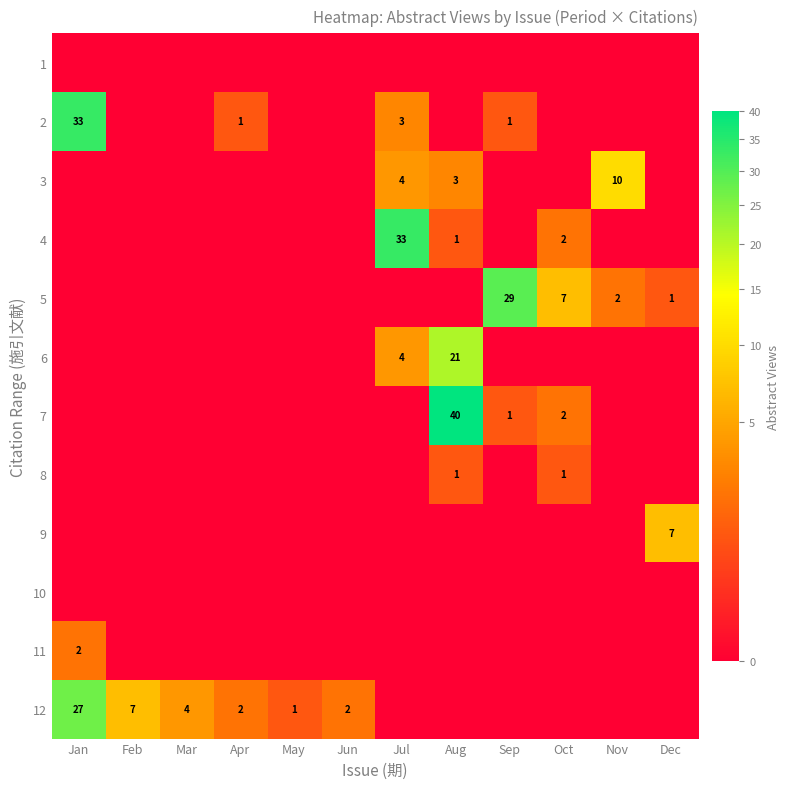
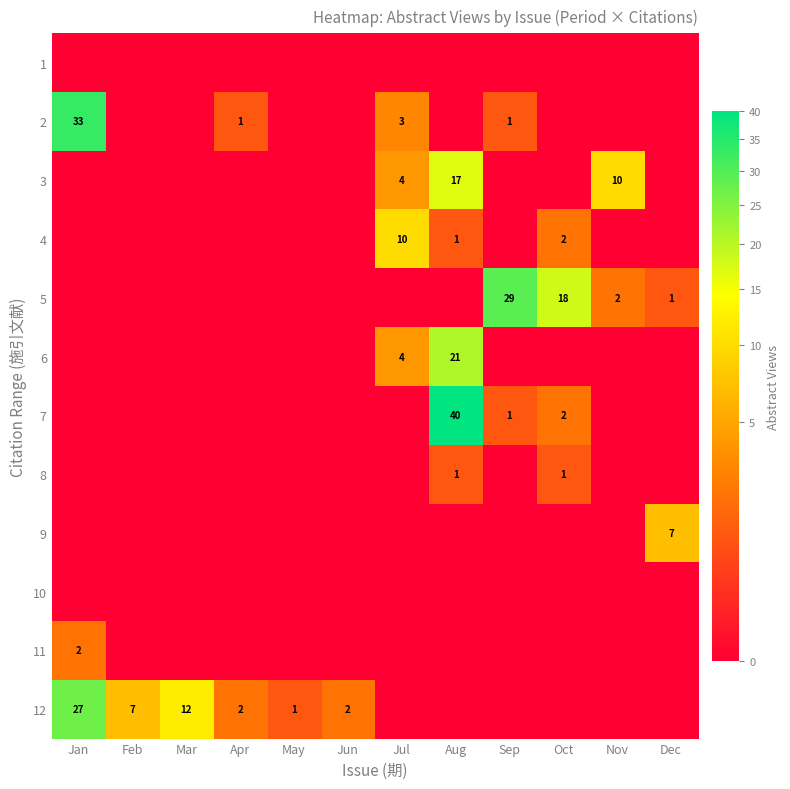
  {
    "2": {
      "Jan": 33,
      "Apr": 1,
      "Jul": 3,
      "Sep": 1
    },
    "3": {
      "Jul": 4,
-     "Aug": 3,
+     "Aug": 17,
      "Nov": 10
    },
    "4": {
-     "Jul": 33,
+     "Jul": 10,
      "Aug": 1,
      "Oct": 2
    },
    "5": {
      "Sep": 29,
-     "Oct": 7,
+     "Oct": 18,
      "Nov": 2,
      "Dec": 1
    },
    "6": {
      "Jul": 4,
      "Aug": 21
    },
    "7": {
      "Aug": 40,
      "Sep": 1,
      "Oct": 2
    },
    "8": {
      "Aug": 1,
      "Oct": 1
    },
    "9": {
      "Dec": 7
    },
    "11": {
      "Jan": 2
    },
    "12": {
      "Jan": 27,
      "Feb": 7,
-     "Mar": 4,
+     "Mar": 12,
      "Apr": 2,
      "May": 1,
      "Jun": 2
    }
  }
